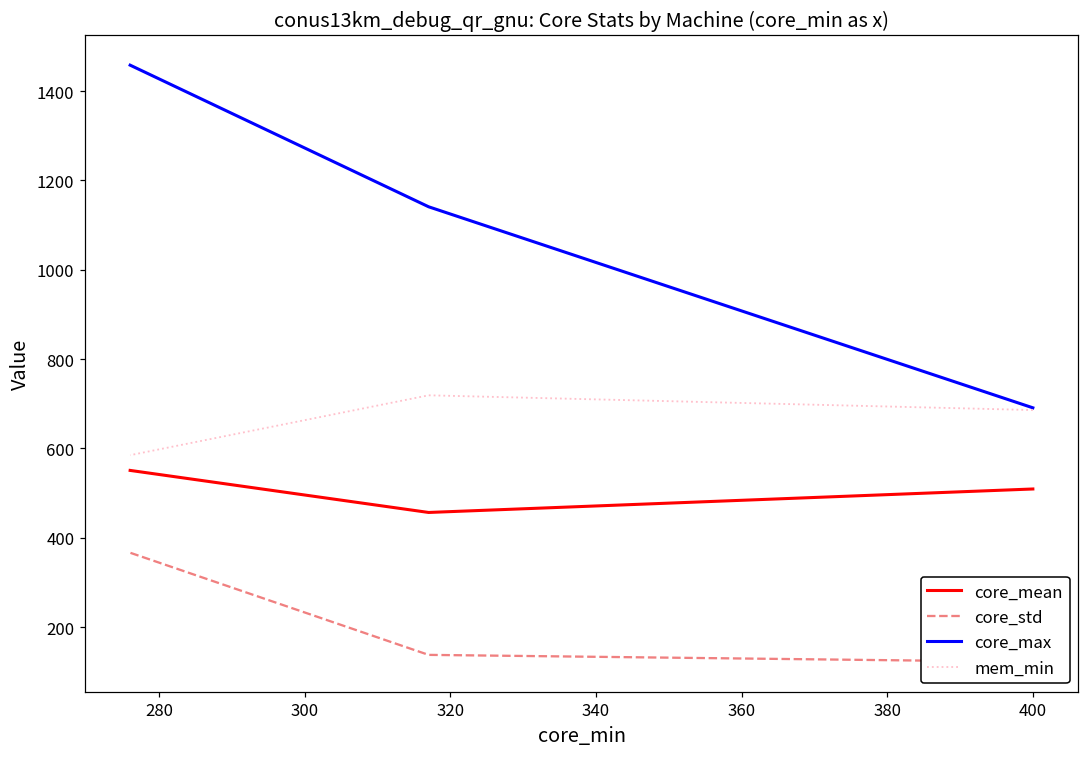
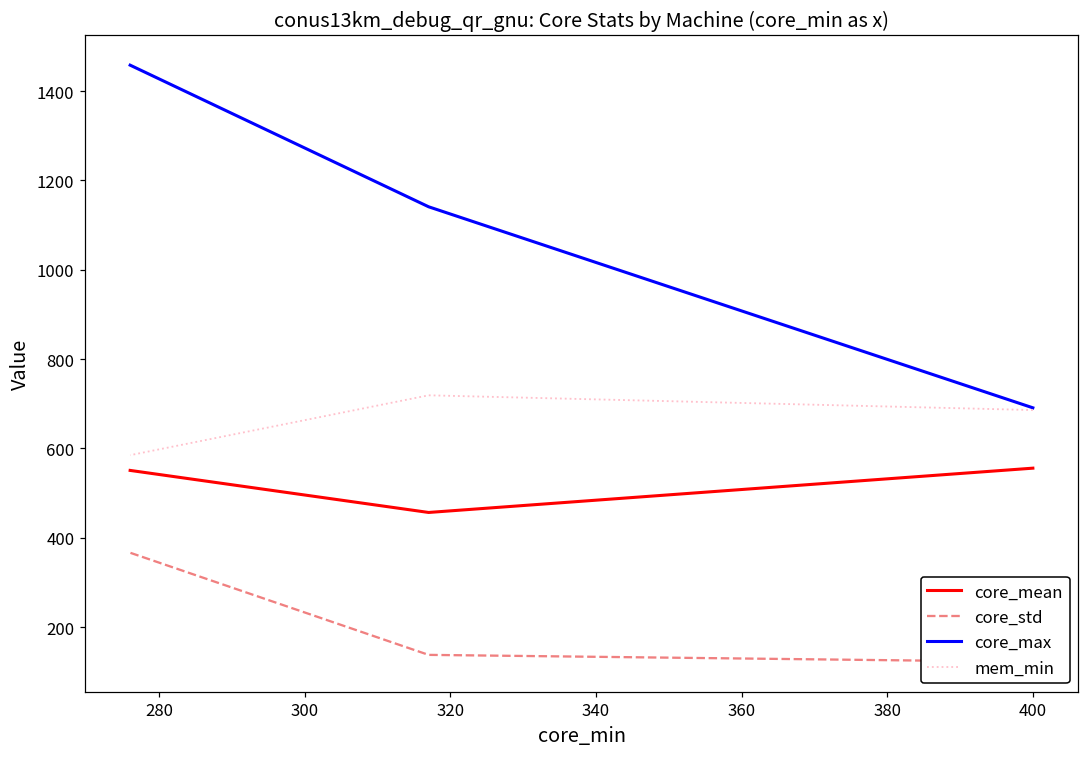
  {
    "core_mean": {
-     "400": 510
+     "400": 560
    }
  }
